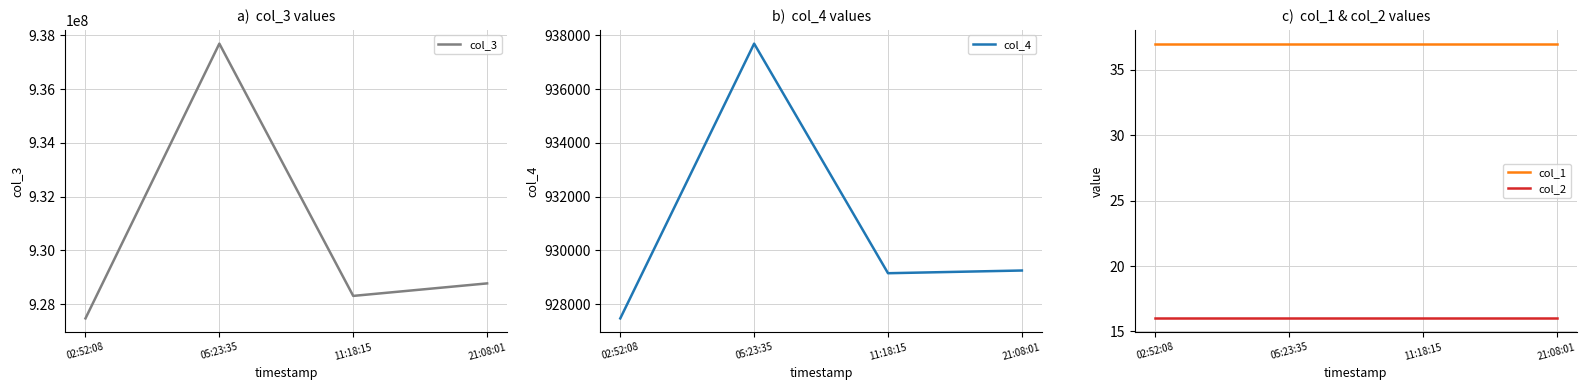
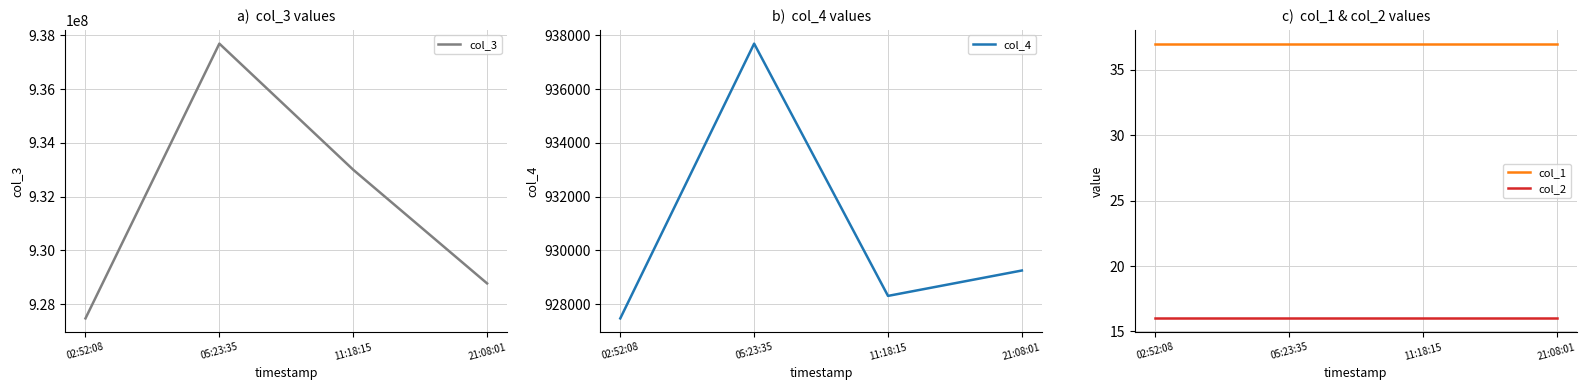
  {
    "a) col_3 values": {
      "02:52:08": 927500000,
      "05:23:35": 937700000,
-     "11:18:15": 928300000,
+     "11:18:15": 933000000,
      "21:08:01": 928800000
    },
    "b) col_4 values": {
      "02:52:08": 927500,
      "05:23:35": 937700,
-     "11:18:15": 929100,
+     "11:18:15": 928300,
      "21:08:01": 929200
    },
    "c) col_1 & col_2 values": {
      "col_1": {
        "02:52:08": 37.0,
        "05:23:35": 37.0,
        "11:18:15": 37.0,
        "21:08:01": 37.0
      },
      "col_2": {
        "02:52:08": 16.0,
        "05:23:35": 16.0,
        "11:18:15": 16.0,
        "21:08:01": 16.0
      }
    }
  }
